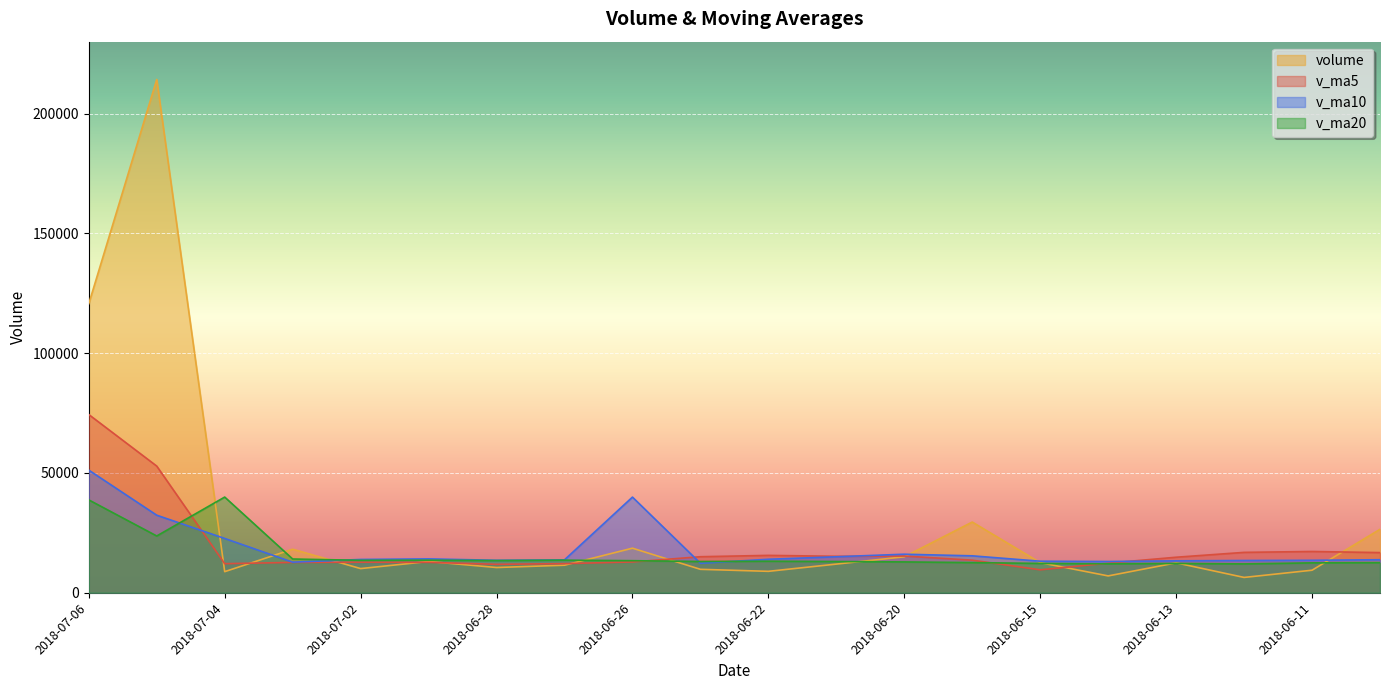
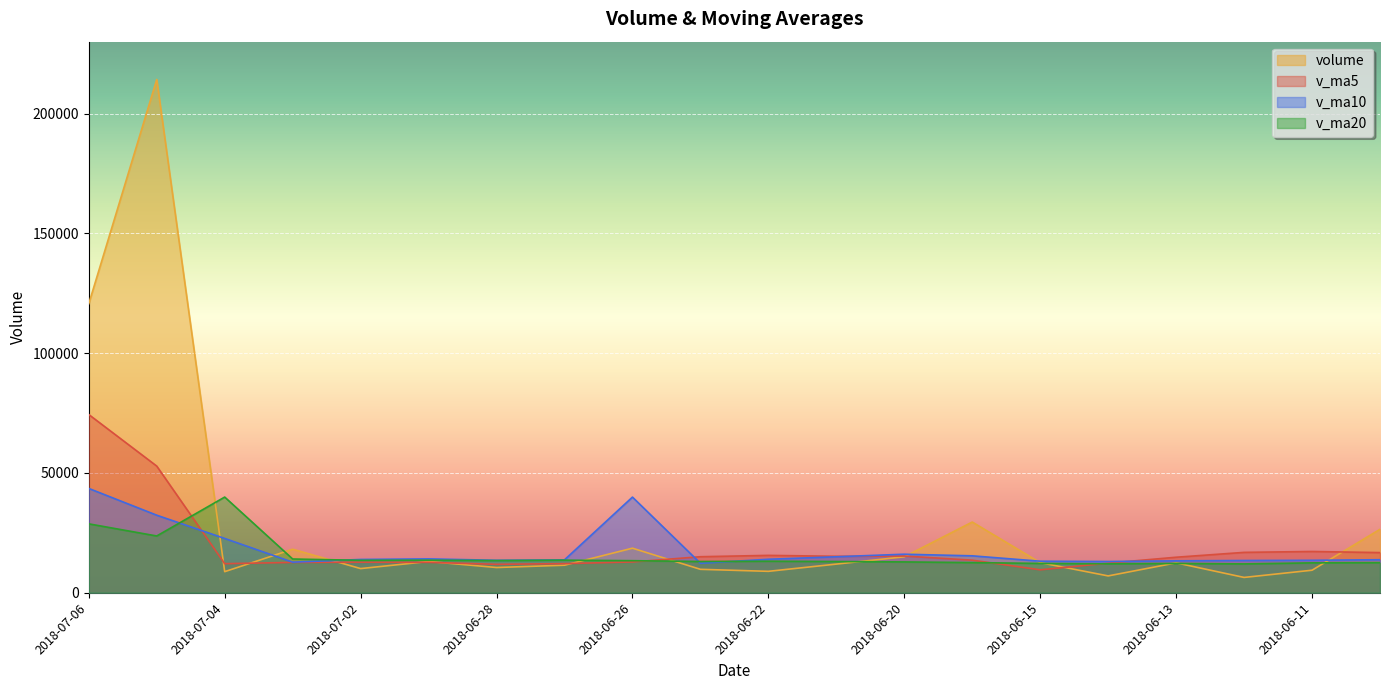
  {
    "v_ma10": {
-     "2018-07-06": 51000,
+     "2018-07-06": 44000,
      "2018-07-04": 23000,
      "2018-06-26": 40000,
      "2018-06-11": 14000
    },
    "v_ma20": {
-     "2018-07-06": 39000,
+     "2018-07-06": 29000,
      "2018-07-04": 40000,
      "2018-06-20": 13000,
      "2018-06-11": 12000
    }
  }
